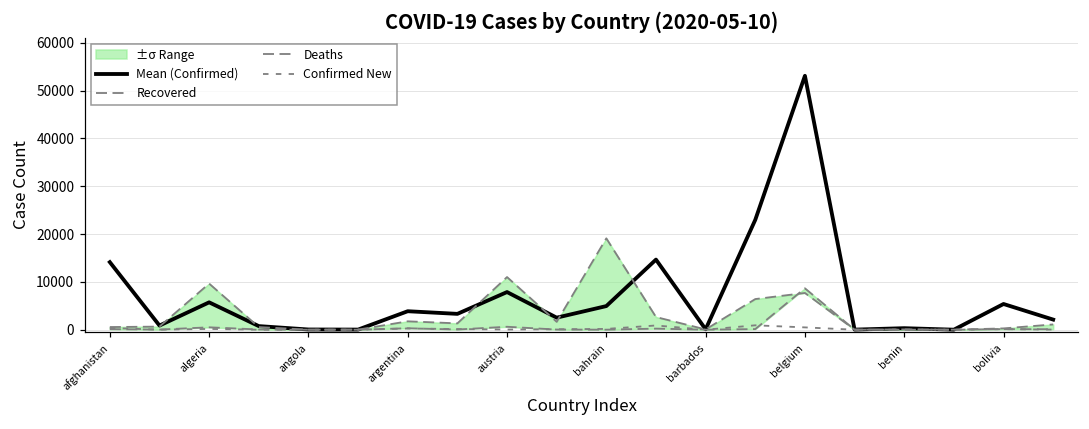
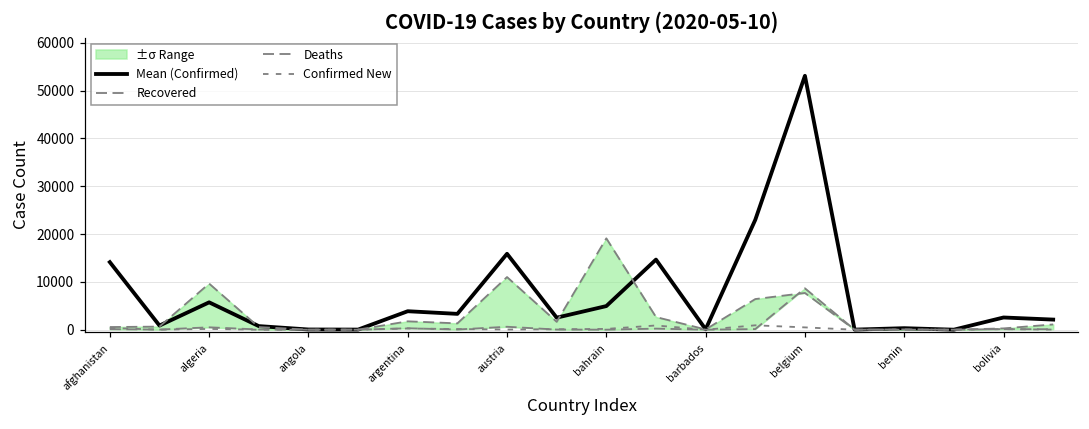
  {
    "Mean (Confirmed)": {
      "afghanistan": 14000,
      "algeria": 6000,
      "argentina": 4000,
-     "austria": 8000,
+     "austria": 16000,
      "bahrain": 5000,
      "belgium": 53000,
-     "bolivia": 5000
+     "bolivia": 3000
    }
  }
